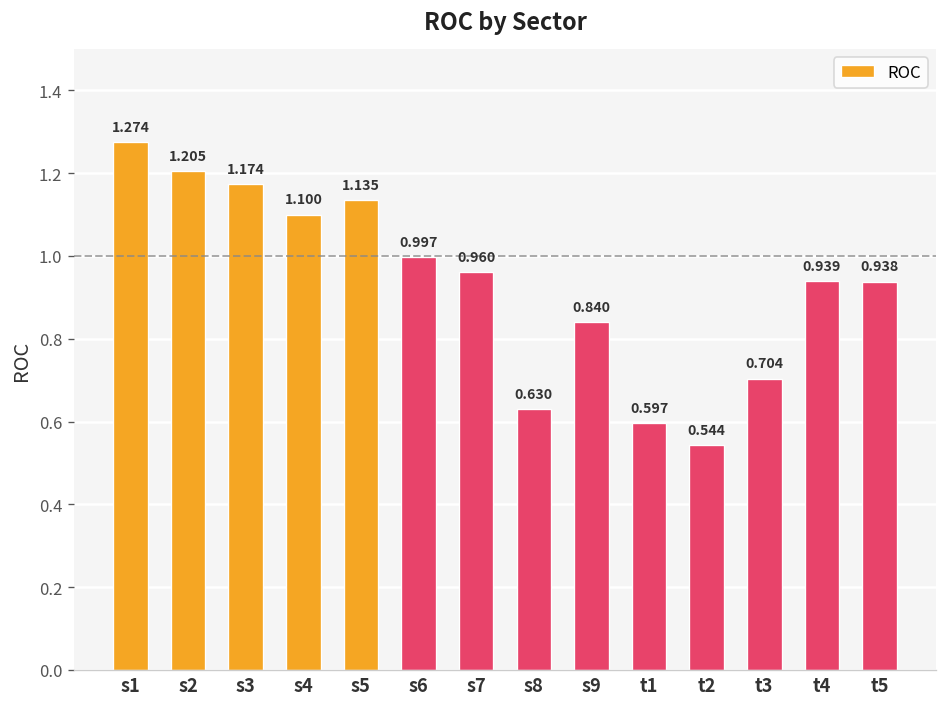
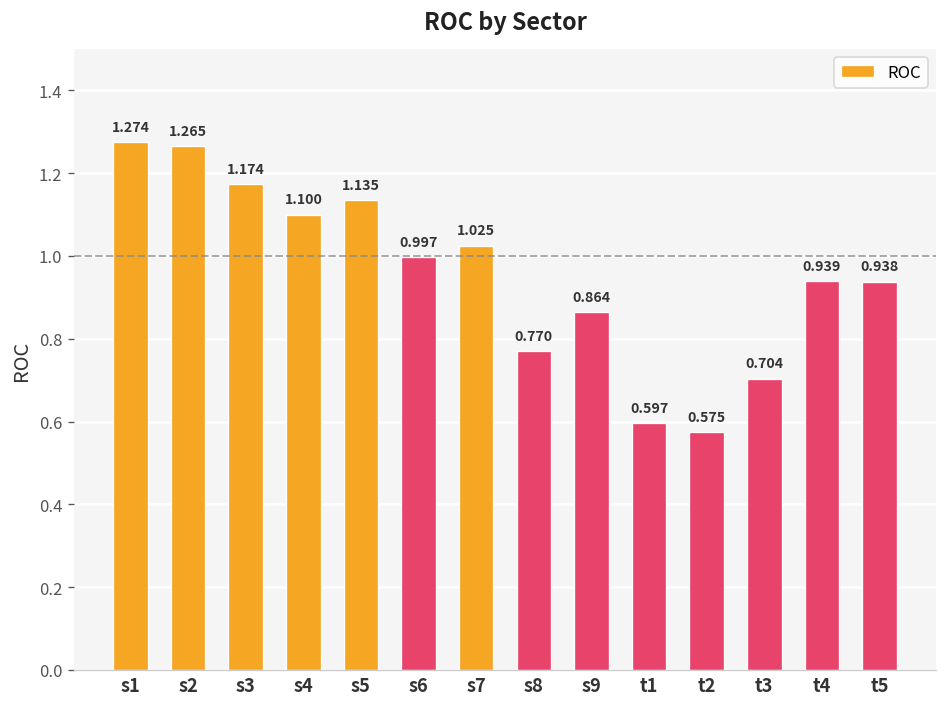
  {
    "s1": 1.274,
-   "s2": 1.205,
+   "s2": 1.265,
    "s3": 1.174,
    "s4": 1.100,
    "s5": 1.135,
    "s6": 0.997,
-   "s7": 0.960,
-   "s8": 0.630,
-   "s9": 0.840,
+   "s7": 1.025,
+   "s8": 0.770,
+   "s9": 0.864,
    "t1": 0.597,
-   "t2": 0.544,
+   "t2": 0.575,
    "t3": 0.704,
    "t4": 0.939,
    "t5": 0.938
  }
